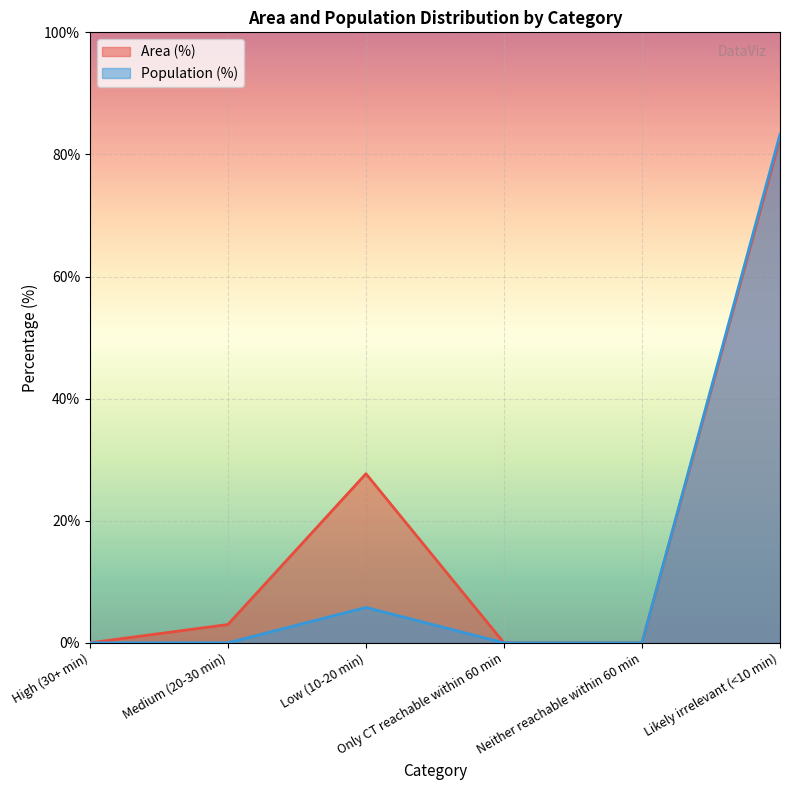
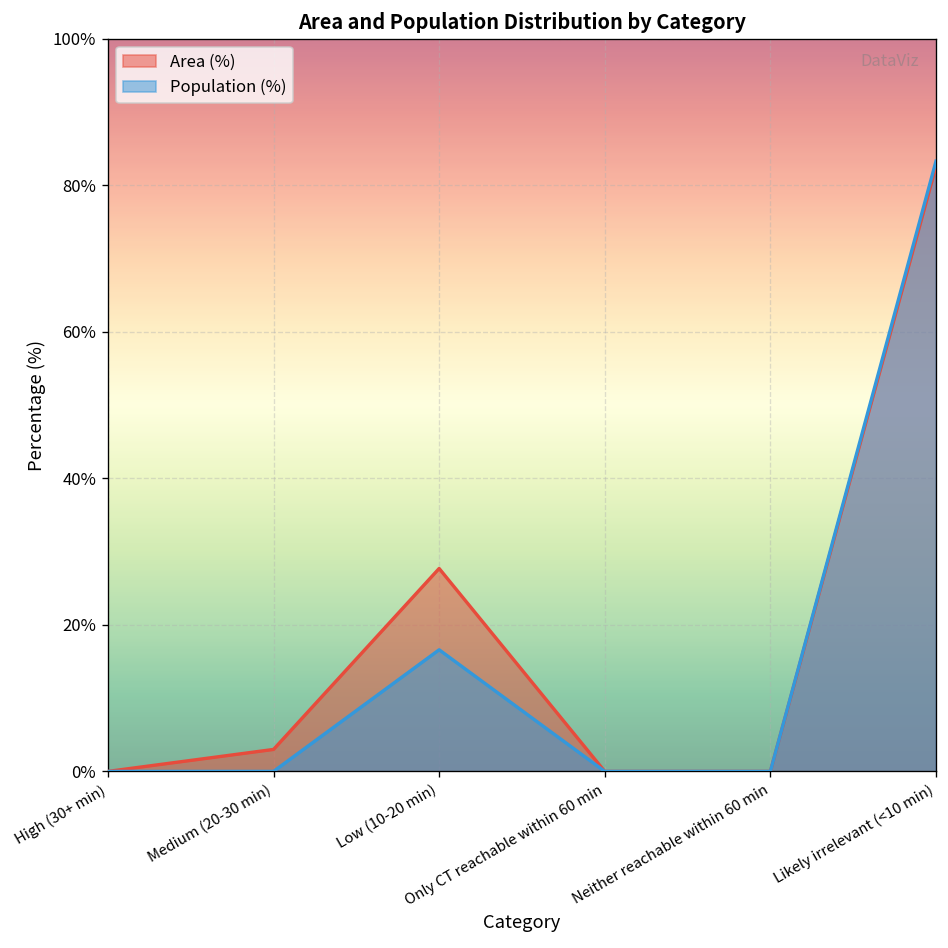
  {
    "Area (%)": {
      "Medium (20-30 min)": "3%",
      "Low (10-20 min)": "28%",
      "Likely irrelevant (<10 min)": "83%"
    },
    "Population (%)": {
      "Medium (20-30 min)": "0%",
-     "Low (10-20 min)": "6%",
+     "Low (10-20 min)": "17%",
      "Likely irrelevant (<10 min)": "83%"
    }
  }
